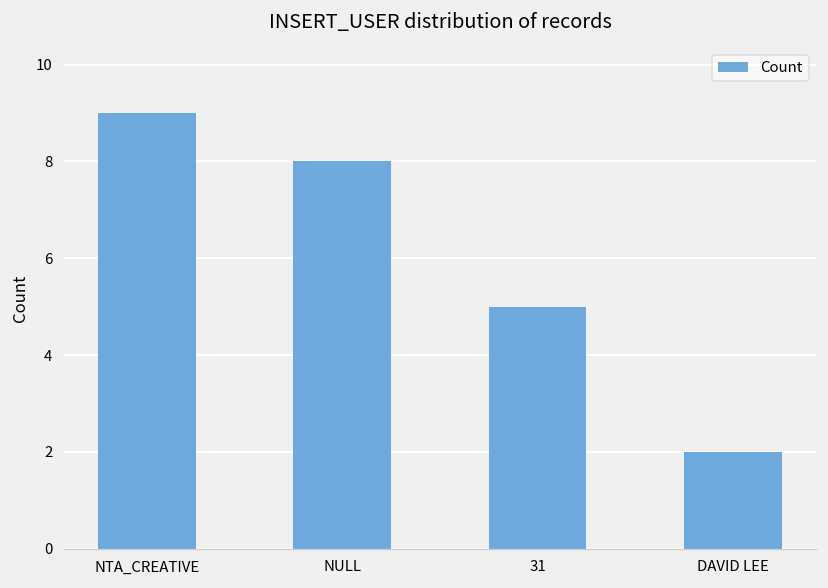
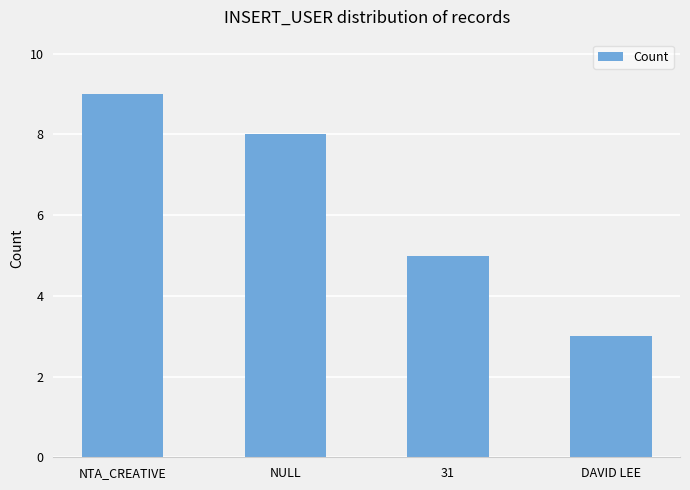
  {
    "NTA_CREATIVE": 9,
    "NULL": 8,
    "31": 5,
-   "DAVID LEE": 2
+   "DAVID LEE": 3
  }
